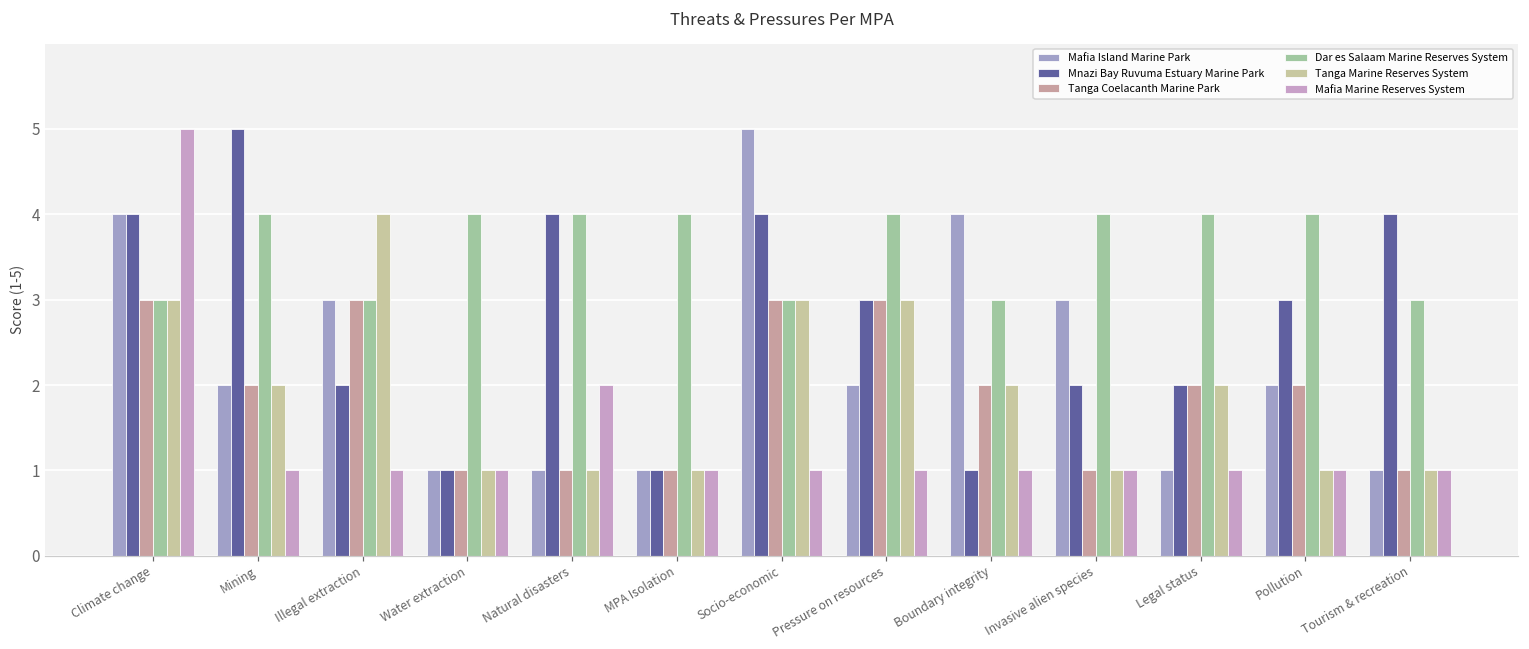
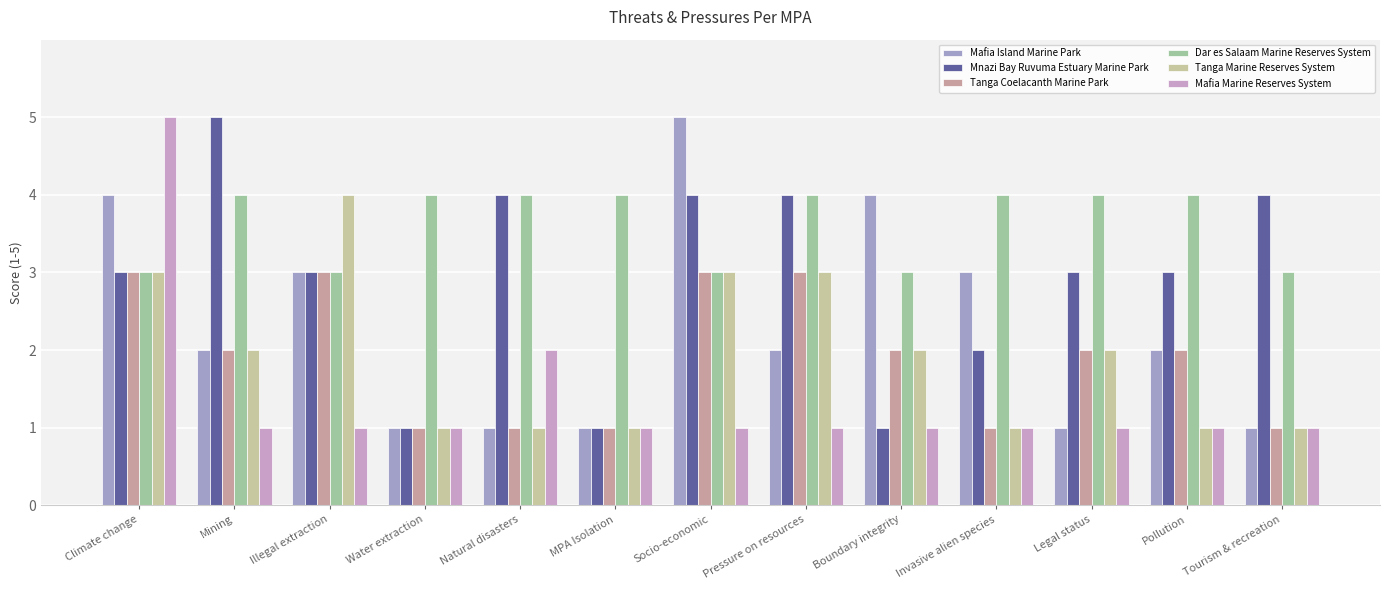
  {
    "Mnazi Bay Ruvuma Estuary Marine Park": {
-     "Climate change": 4,
+     "Climate change": 3,
      "Mining": 5,
-     "Illegal extraction": 2,
+     "Illegal extraction": 3,
      "Water extraction": 1,
      "Natural disasters": 4,
      "MPA Isolation": 1,
      "Socio-economic": 4,
-     "Pressure on resources": 3,
+     "Pressure on resources": 4,
      "Boundary integrity": 1,
      "Invasive alien species": 2,
-     "Legal status": 2,
+     "Legal status": 3,
      "Pollution": 3,
      "Tourism & recreation": 4
    }
  }
